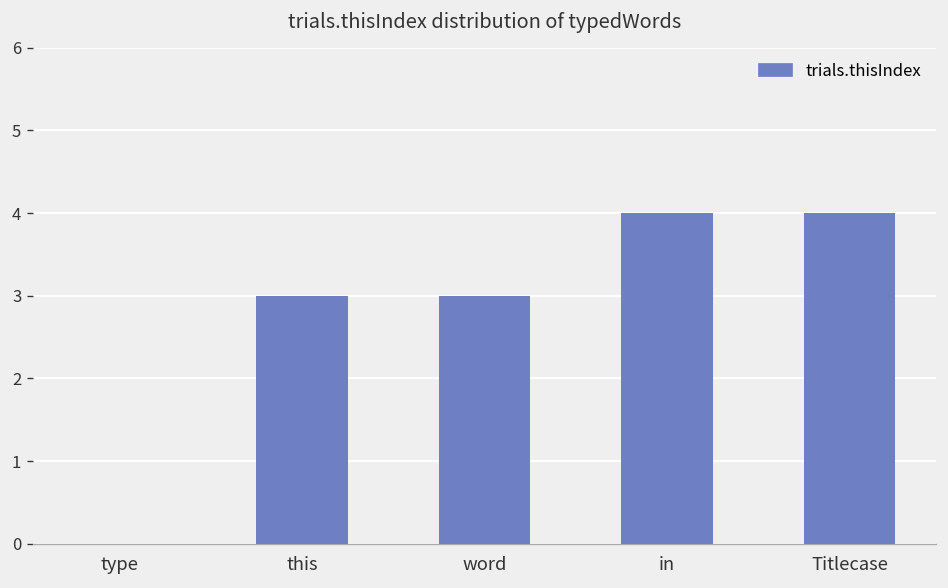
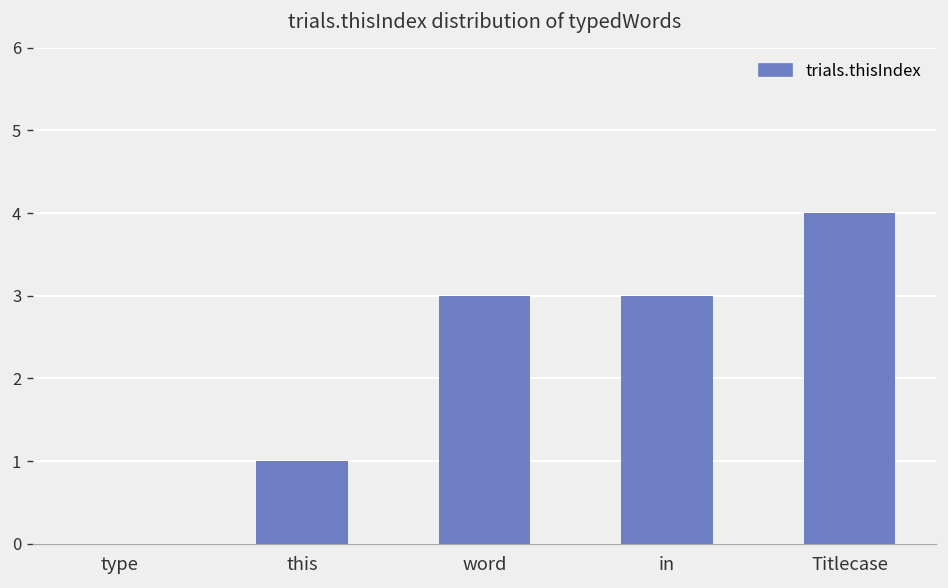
  {
    "type": 0,
-   "this": 3,
+   "this": 1,
    "word": 3,
-   "in": 4,
+   "in": 3,
    "Titlecase": 4
  }
